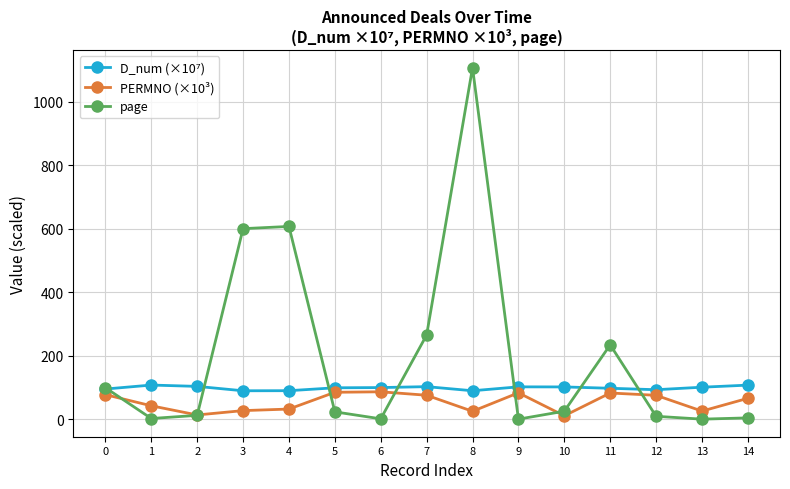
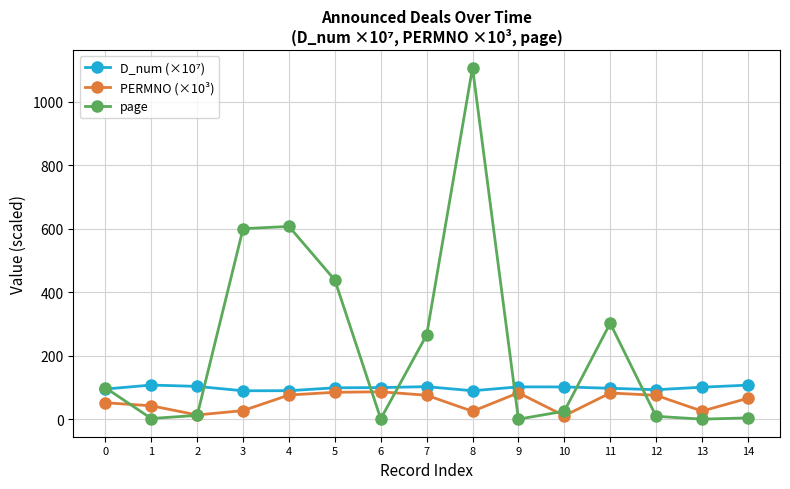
  {
    "D_num (×10⁷)": {
      "1": 110,
      "2": 100,
      "3": 90,
      "4": 90,
      "5": 100,
      "6": 100,
      "7": 100,
      "8": 90,
      "9": 100,
      "10": 100,
      "11": 100,
      "12": 90,
      "13": 100,
      "14": 110
    },
    "PERMNO (×10³)": {
-     "0": 80,
+     "0": 50,
      "1": 40,
      "3": 30,
-     "4": 30,
+     "4": 80,
      "5": 90,
      "6": 90,
      "7": 80,
      "8": 30,
      "9": 80,
      "10": 10,
      "11": 80,
      "12": 80,
      "13": 30,
      "14": 70
    },
    "page": {
      "1": 0,
      "3": 600,
      "4": 610,
-     "5": 20,
+     "5": 440,
      "6": 0,
      "7": 270,
      "8": 1110,
      "9": 0,
      "10": 30,
-     "11": 240,
+     "11": 300,
      "12": 10,
      "13": 0,
      "14": 10
    }
  }
